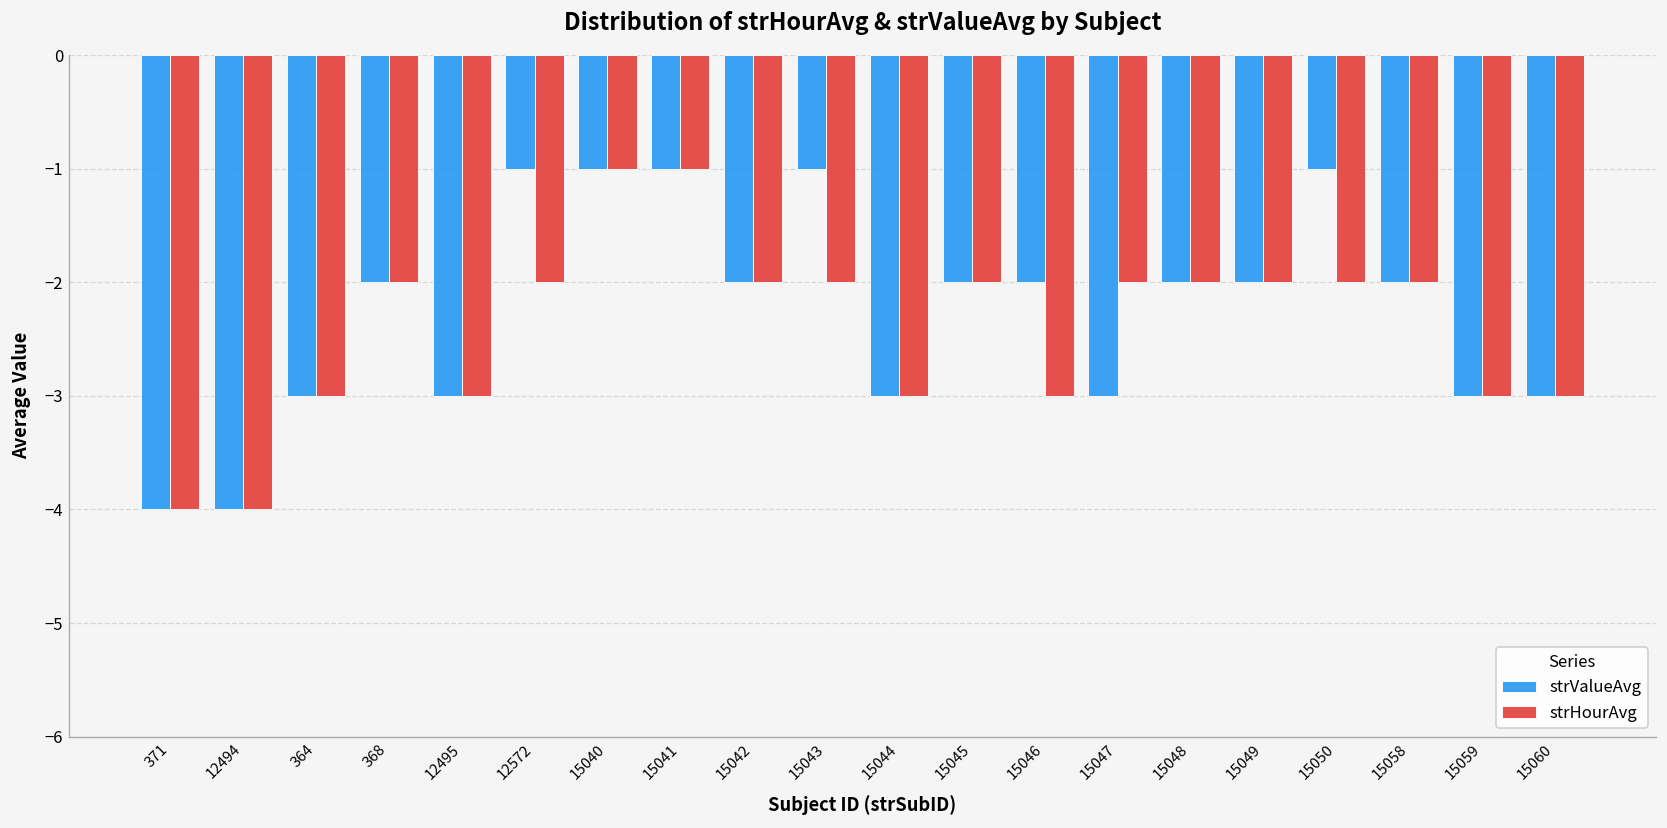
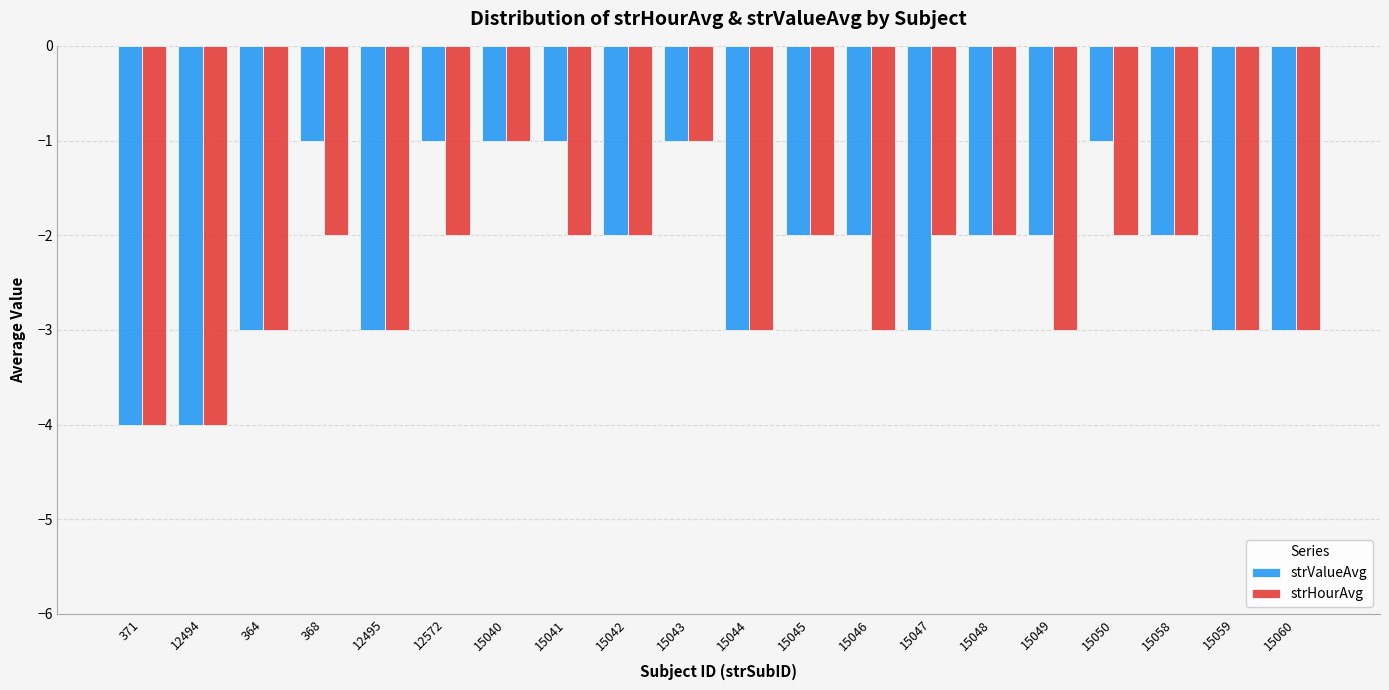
  {
    "strValueAvg": {
      "371": -4,
      "12494": -4,
      "364": -3,
-     "368": -2,
+     "368": -1,
      "12495": -3,
      "12572": -1,
      "15040": -1,
      "15041": -1,
      "15042": -2,
      "15043": -1,
      "15044": -3,
      "15045": -2,
      "15046": -2,
      "15047": -3,
      "15048": -2,
      "15049": -2,
      "15050": -1,
      "15058": -2,
      "15059": -3,
      "15060": -3
    },
    "strHourAvg": {
      "371": -4,
      "12494": -4,
      "364": -3,
      "368": -2,
      "12495": -3,
      "12572": -2,
      "15040": -1,
-     "15041": -1,
+     "15041": -2,
      "15042": -2,
-     "15043": -2,
+     "15043": -1,
      "15044": -3,
      "15045": -2,
      "15046": -3,
      "15047": -2,
      "15048": -2,
-     "15049": -2,
+     "15049": -3,
      "15050": -2,
      "15058": -2,
      "15059": -3,
      "15060": -3
    }
  }
